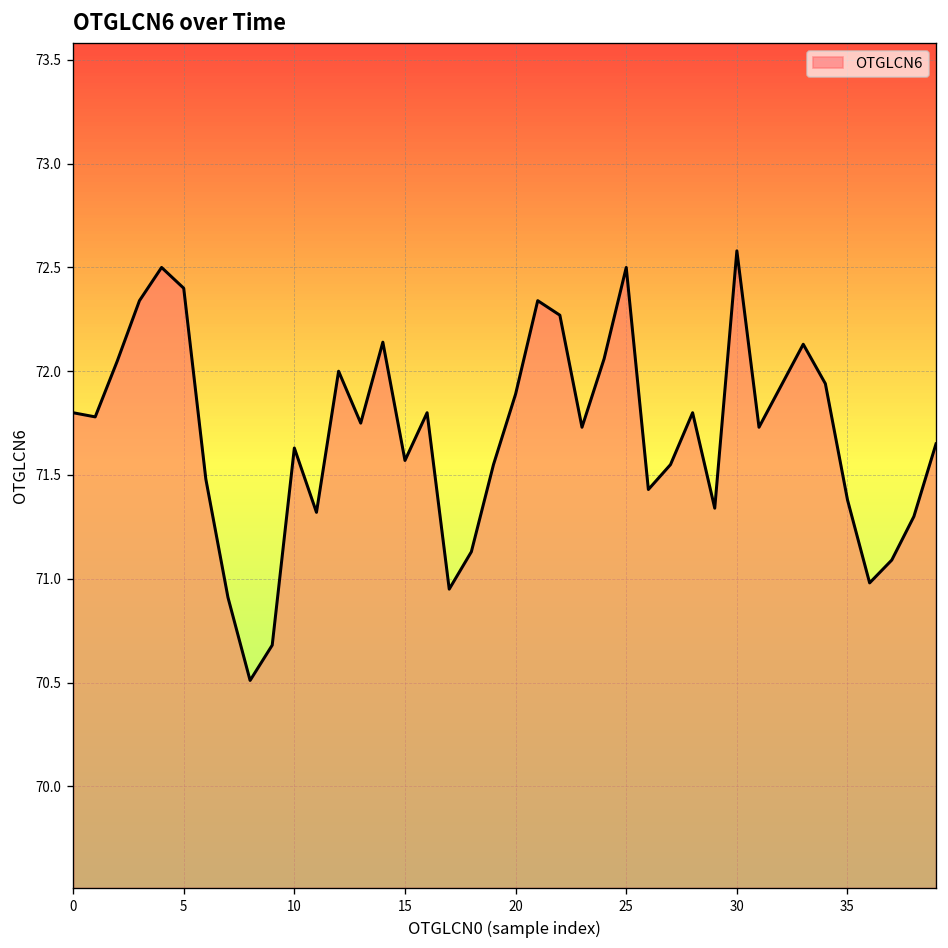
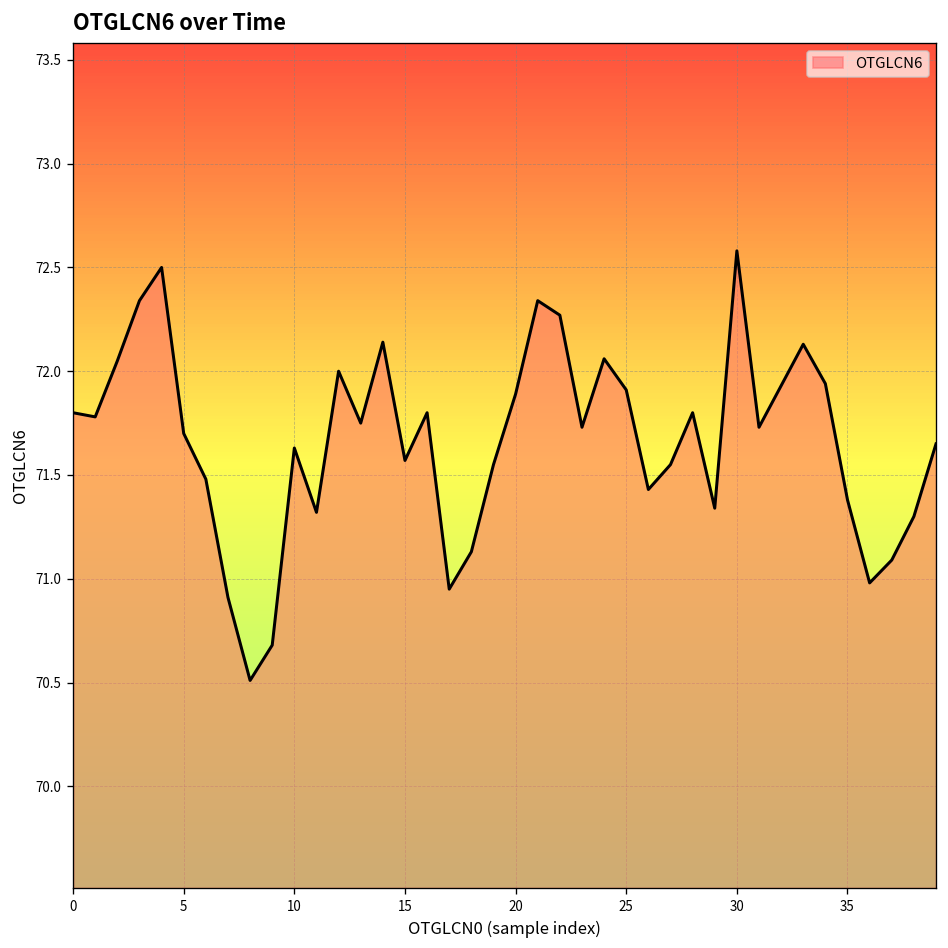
  {
    "0": 71.80,
-   "5": 72.4,
+   "5": 71.7,
    "10": 71.63,
    "15": 71.57,
    "20": 71.89,
-   "25": 72.50,
+   "25": 71.91,
    "30": 72.58,
    "35": 71.38
  }
